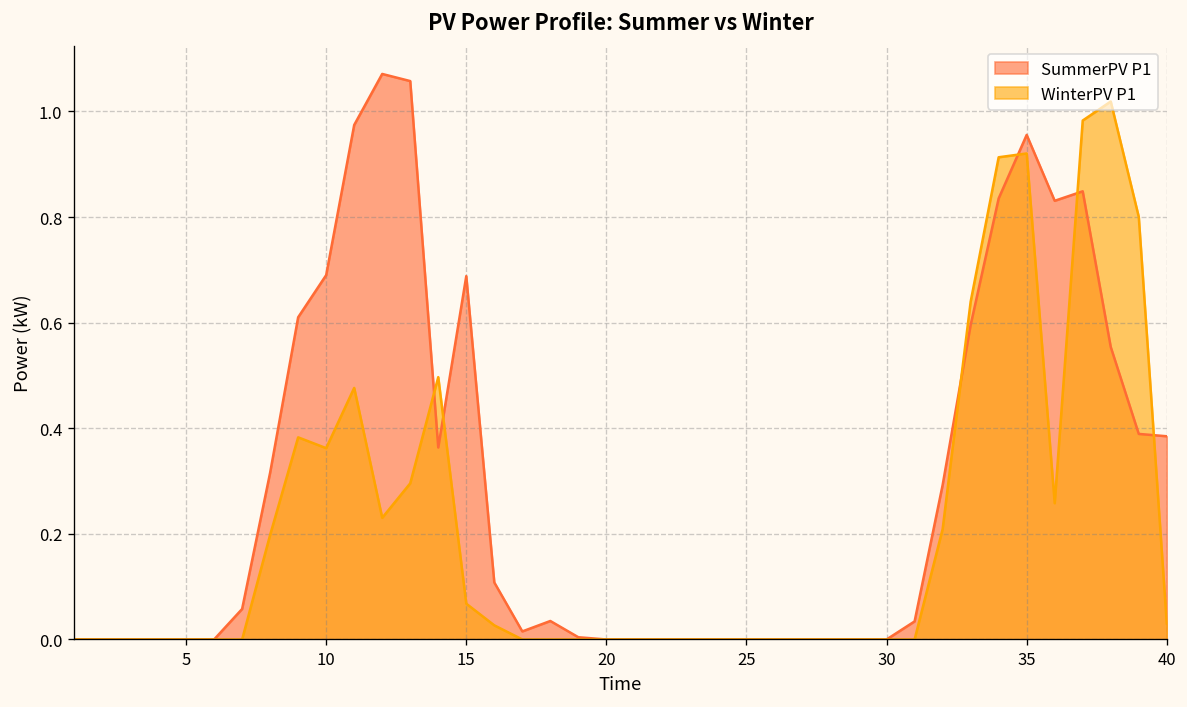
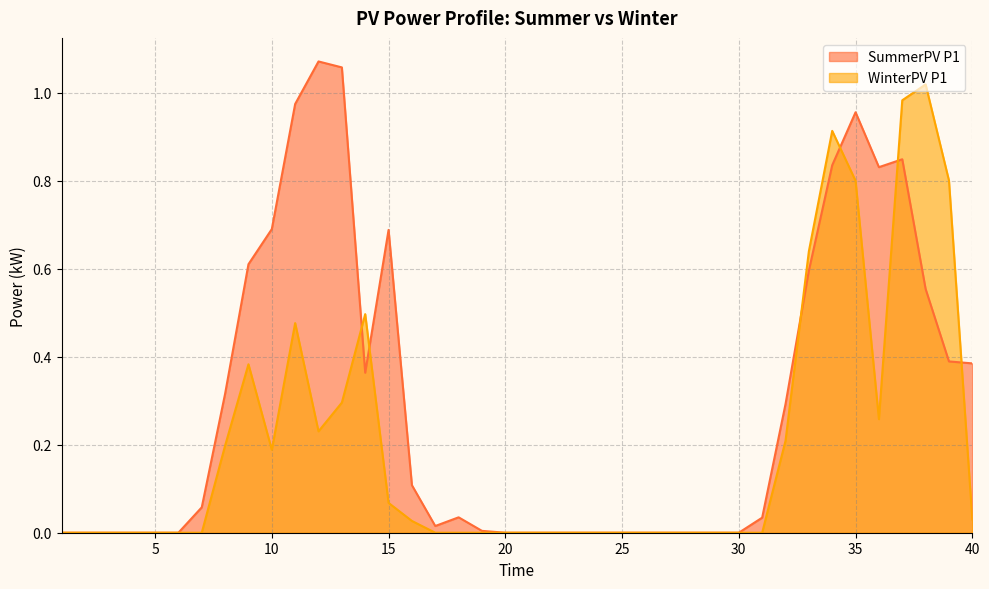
  {
    "SummerPV P1": {
      "10": 0.69,
      "15": 0.69,
      "35": 0.96,
      "40": 0.38
    },
    "WinterPV P1": {
-     "10": 0.36,
+     "10": 0.19,
      "15": 0.07,
-     "35": 0.92,
+     "35": 0.80,
      "40": 0.03
    }
  }
